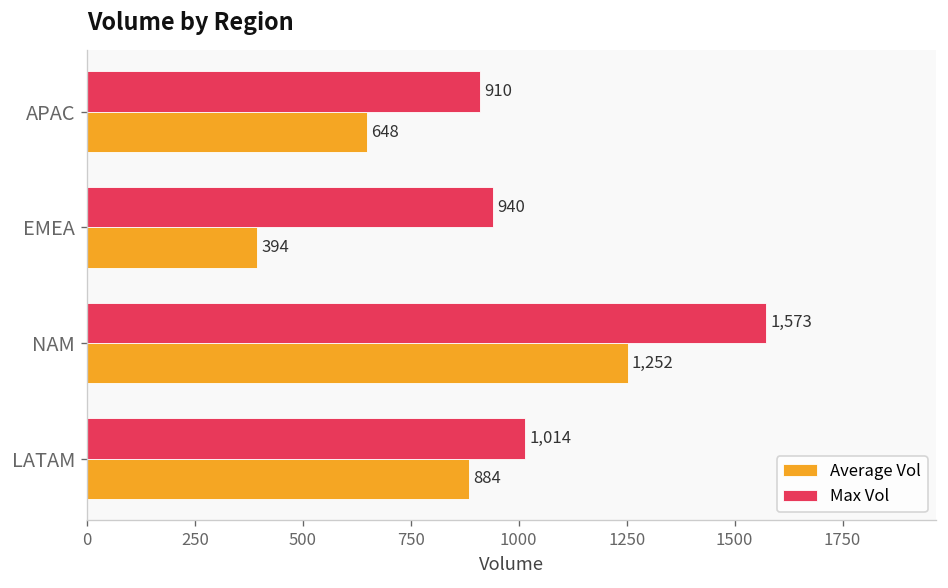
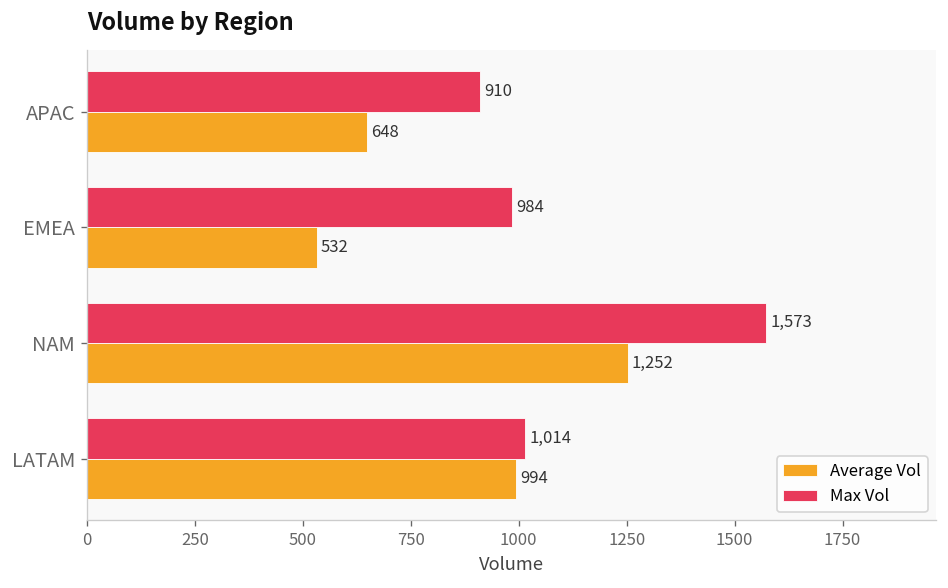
  {
    "Average Vol": {
      "APAC": "648",
-     "EMEA": "394",
+     "EMEA": "532",
      "NAM": "1,252",
-     "LATAM": "884"
+     "LATAM": "994"
    },
    "Max Vol": {
      "APAC": "910",
-     "EMEA": "940",
+     "EMEA": "984",
      "NAM": "1,573",
      "LATAM": "1,014"
    }
  }
